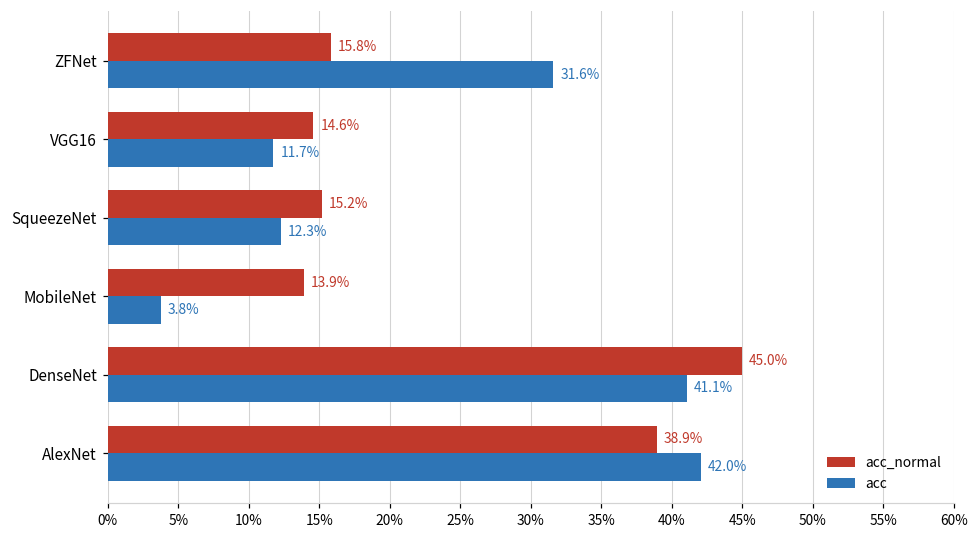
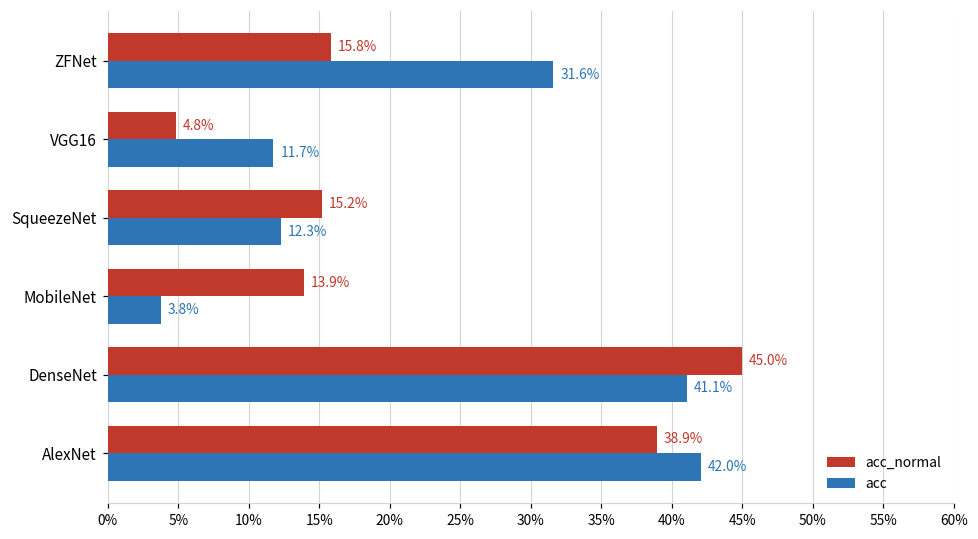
  {
    "acc_normal": {
      "ZFNet": "15.8%",
-     "VGG16": "14.6%",
+     "VGG16": "4.8%",
      "SqueezeNet": "15.2%",
      "MobileNet": "13.9%",
      "DenseNet": "45.0%",
      "AlexNet": "38.9%"
    },
    "acc": {
      "ZFNet": "31.6%",
      "VGG16": "11.7%",
      "SqueezeNet": "12.3%",
      "MobileNet": "3.8%",
      "DenseNet": "41.1%",
      "AlexNet": "42.0%"
    }
  }
